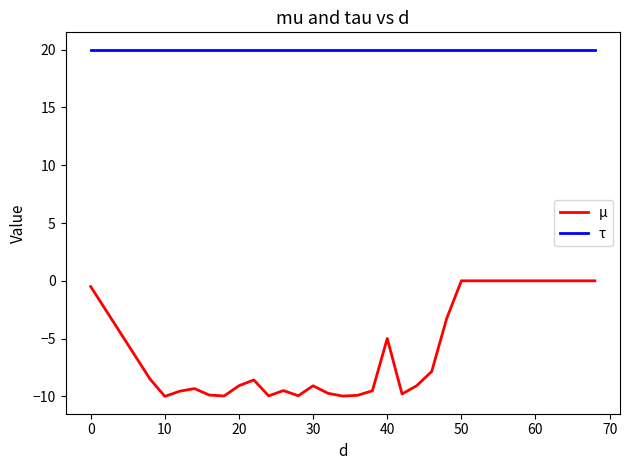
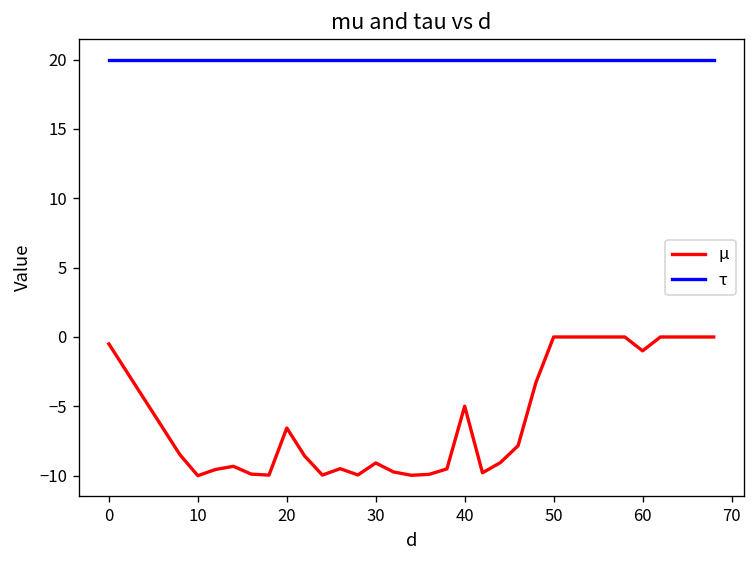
  {
    "μ": {
      "0": -0.5,
      "10": -10.0,
-     "20": -9.1,
+     "20": -6.6,
      "30": -9.1,
      "40": -5.0,
      "50": 0.0,
-     "60": 0
+     "60": -1
    },
    "τ": {
      "0": 20.0,
      "10": 20.0,
      "20": 20.0,
      "30": 20.0,
      "40": 20.0,
      "50": 20.0,
      "60": 20.0
    }
  }
